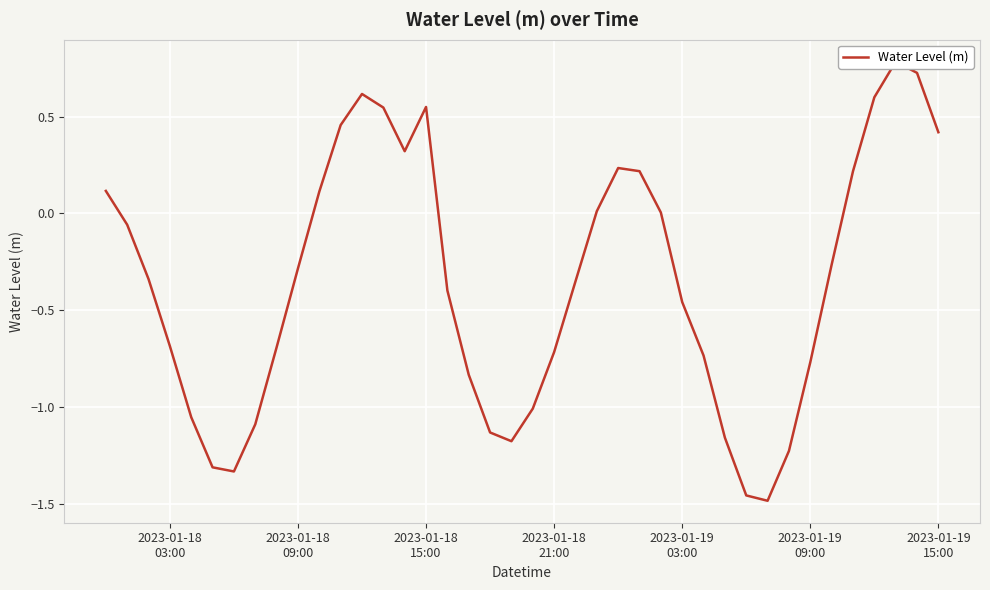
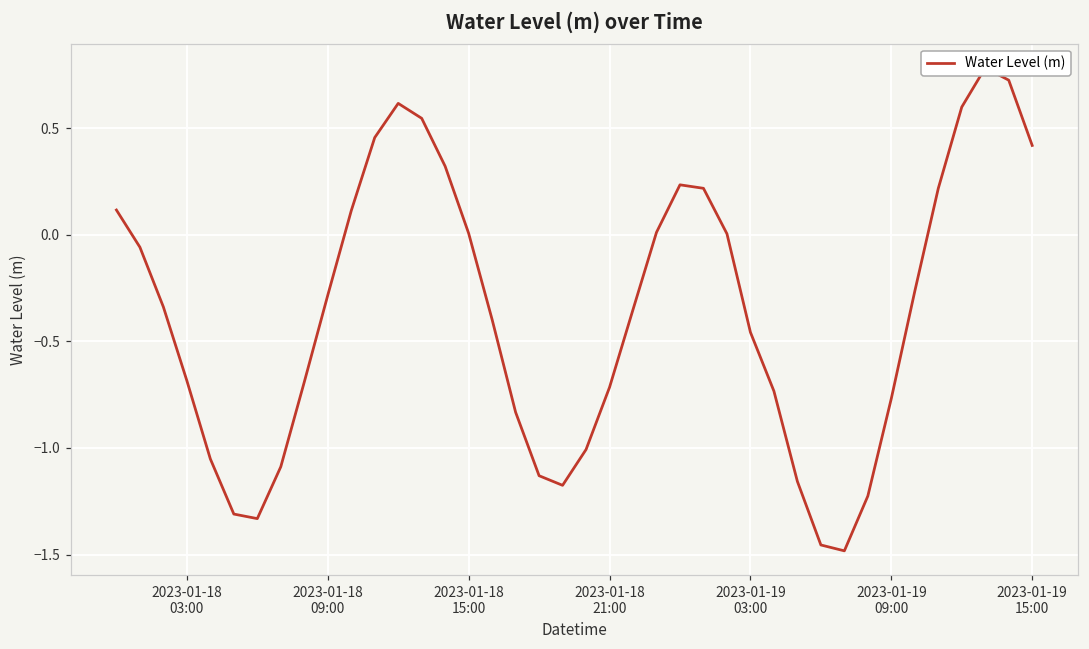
  {
    "2023-01-18 03:00": -0.68,
    "2023-01-18 09:00": -0.28,
-   "2023-01-18 15:00": 0.55,
+   "2023-01-18 15:00": 0.01,
    "2023-01-18 21:00": -0.72,
    "2023-01-19 03:00": -0.46,
    "2023-01-19 09:00": -0.77,
    "2023-01-19 15:00": 0.42
  }
